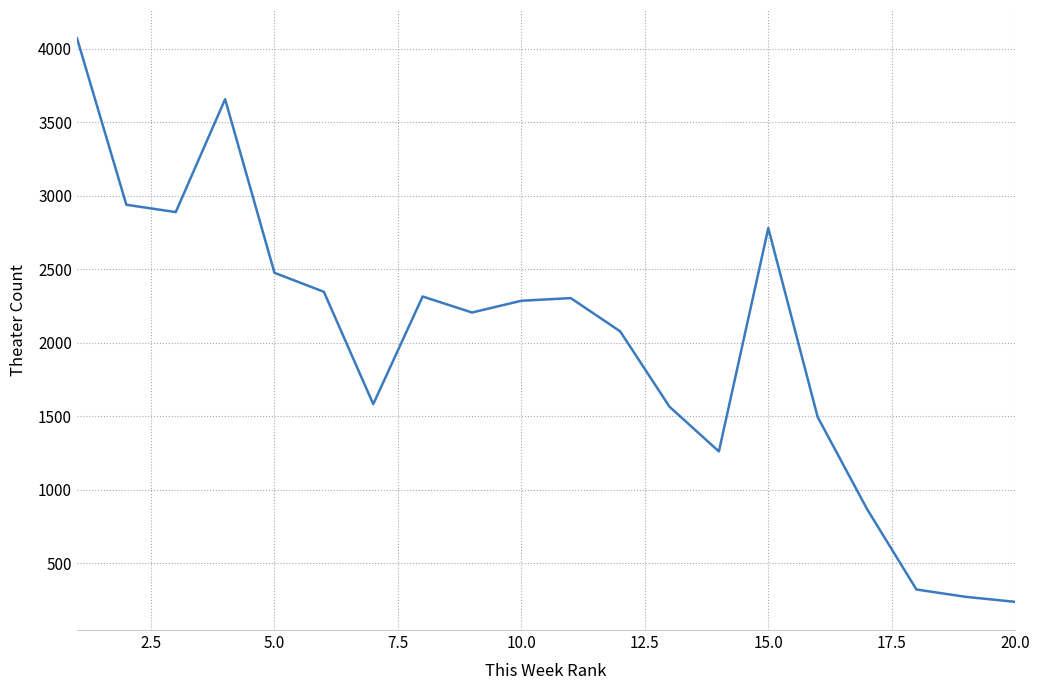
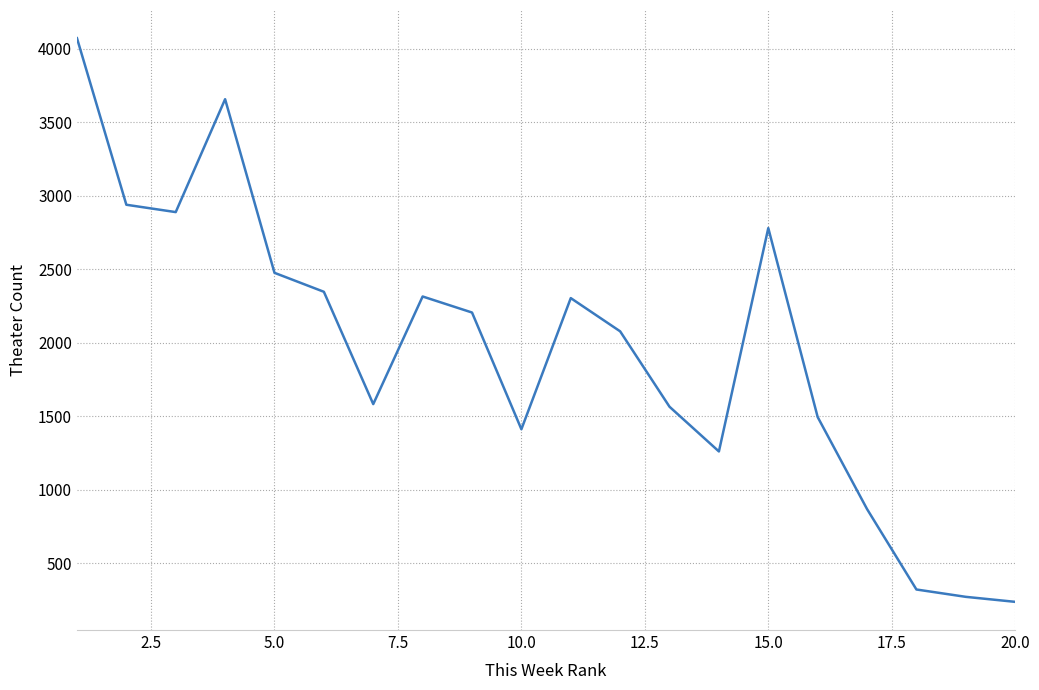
  {
    "5.0": 2480,
-   "10.0": 2290,
+   "10.0": 1410,
    "15.0": 2780,
    "20.0": 240
  }
